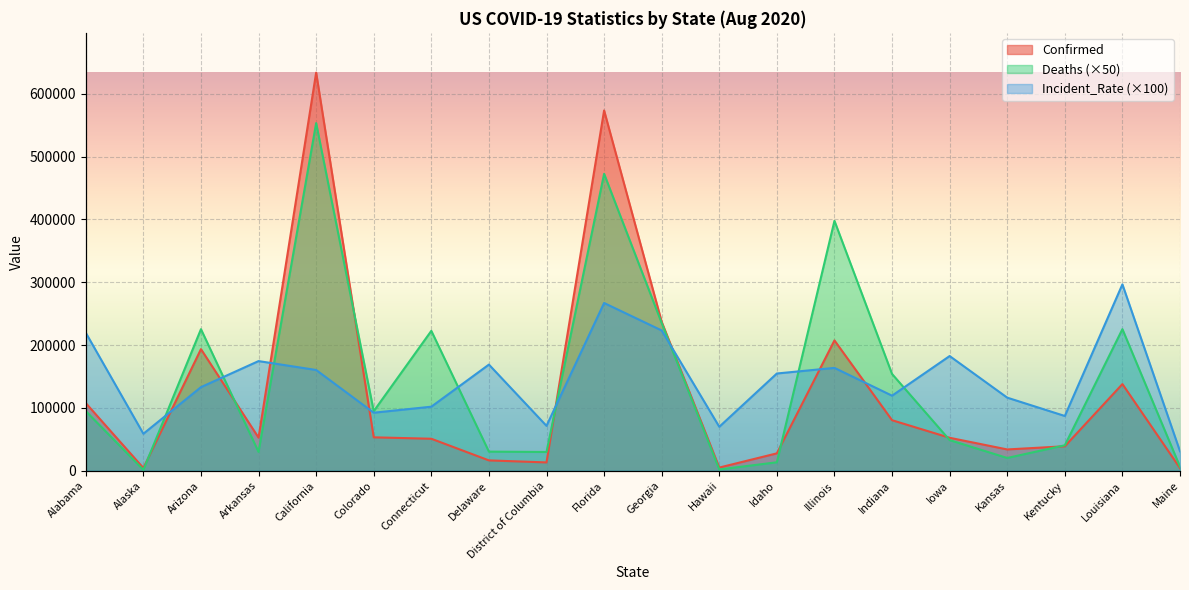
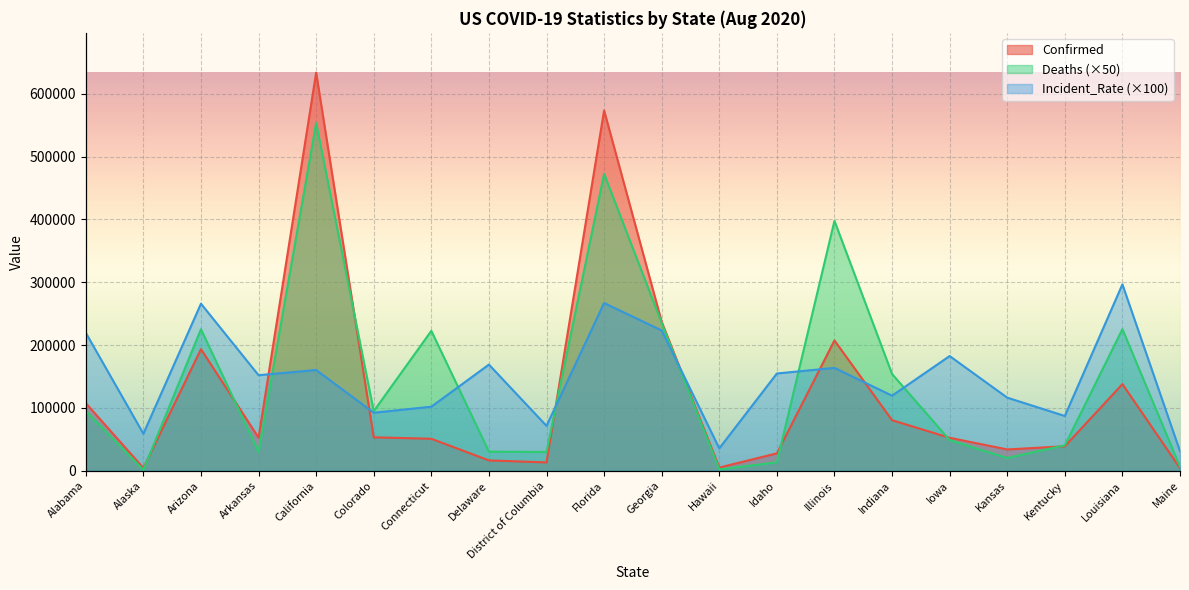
  {
    "Confirmed": {
      "Alabama": 110000,
      "Arizona": 190000,
      "Arkansas": 50000,
      "California": 630000,
      "Colorado": 50000,
      "Connecticut": 50000,
      "Delaware": 20000,
      "District of Columbia": 10000,
      "Florida": 570000,
      "Idaho": 30000,
      "Illinois": 210000,
      "Indiana": 80000,
      "Kansas": 30000,
      "Louisiana": 140000
    },
    "Deaths (×50)": {
      "Alabama": 90000,
      "Arizona": 230000,
      "Arkansas": 30000,
      "California": 550000,
      "Connecticut": 220000,
      "Delaware": 30000,
      "District of Columbia": 30000,
      "Florida": 470000,
      "Idaho": 10000,
      "Illinois": 400000,
      "Indiana": 150000,
      "Kansas": 20000,
      "Louisiana": 230000
    },
    "Incident_Rate (×100)": {
      "Alabama": 220000,
      "Alaska": 60000,
-     "Arizona": 130000,
-     "Arkansas": 170000,
+     "Arizona": 270000,
+     "Arkansas": 150000,
      "California": 160000,
      "Connecticut": 100000,
      "Delaware": 170000,
      "District of Columbia": 70000,
      "Florida": 270000,
      "Georgia": 220000,
-     "Hawaii": 70000,
+     "Hawaii": 40000,
      "Idaho": 150000,
      "Illinois": 160000,
      "Indiana": 120000,
      "Iowa": 180000,
      "Kansas": 120000,
      "Kentucky": 90000,
      "Louisiana": 300000,
      "Maine": 30000
    }
  }
